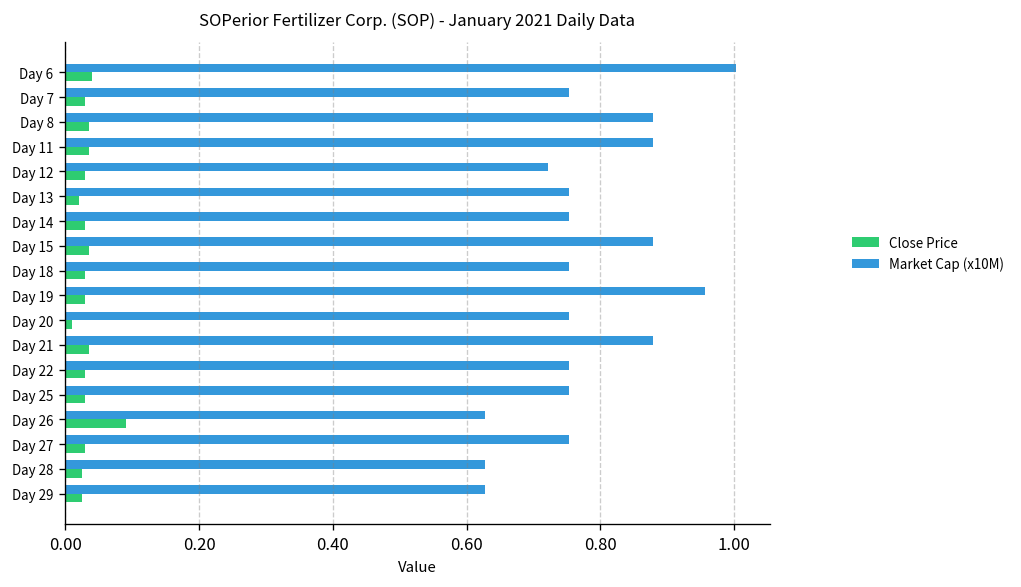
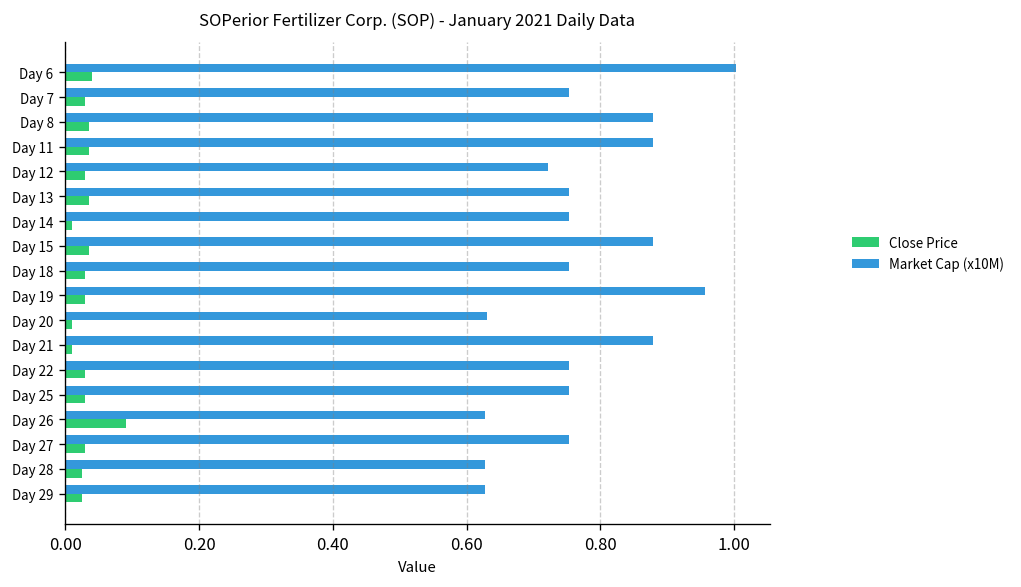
  {
    "Close Price": {
      "Day 6": 0.04,
      "Day 7": 0.03,
      "Day 8": 0.04,
      "Day 11": 0.04,
      "Day 12": 0.03,
-     "Day 13": 0.02,
-     "Day 14": 0.03,
+     "Day 13": 0.04,
+     "Day 14": 0.01,
      "Day 15": 0.04,
      "Day 18": 0.03,
      "Day 19": 0.03,
      "Day 20": 0.01,
-     "Day 21": 0.04,
+     "Day 21": 0.01,
      "Day 22": 0.03,
      "Day 25": 0.03,
      "Day 26": 0.09,
      "Day 27": 0.03,
      "Day 28": 0.03,
      "Day 29": 0.03
    },
    "Market Cap (x10M)": {
      "Day 6": 1.00,
      "Day 7": 0.75,
      "Day 8": 0.88,
      "Day 11": 0.88,
      "Day 12": 0.72,
      "Day 13": 0.75,
      "Day 14": 0.75,
      "Day 15": 0.88,
      "Day 18": 0.75,
      "Day 19": 0.96,
-     "Day 20": 0.75,
+     "Day 20": 0.63,
      "Day 21": 0.88,
      "Day 22": 0.75,
      "Day 25": 0.75,
      "Day 26": 0.63,
      "Day 27": 0.75,
      "Day 28": 0.63,
      "Day 29": 0.63
    }
  }
